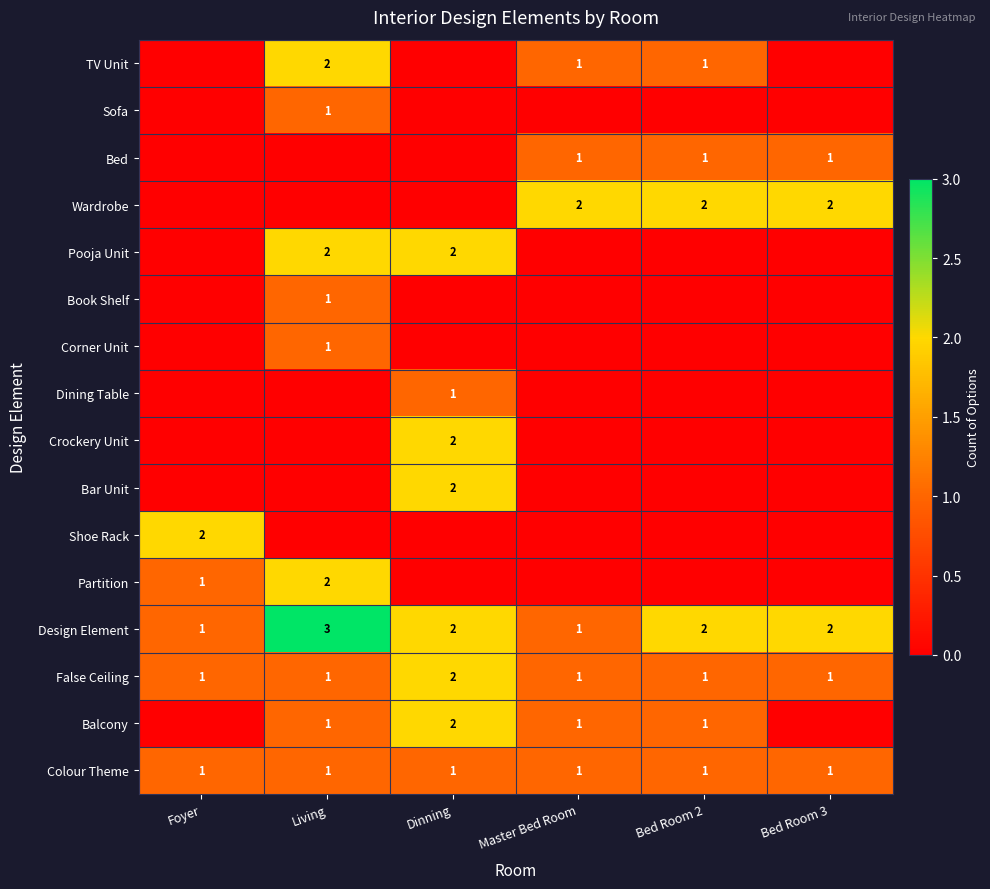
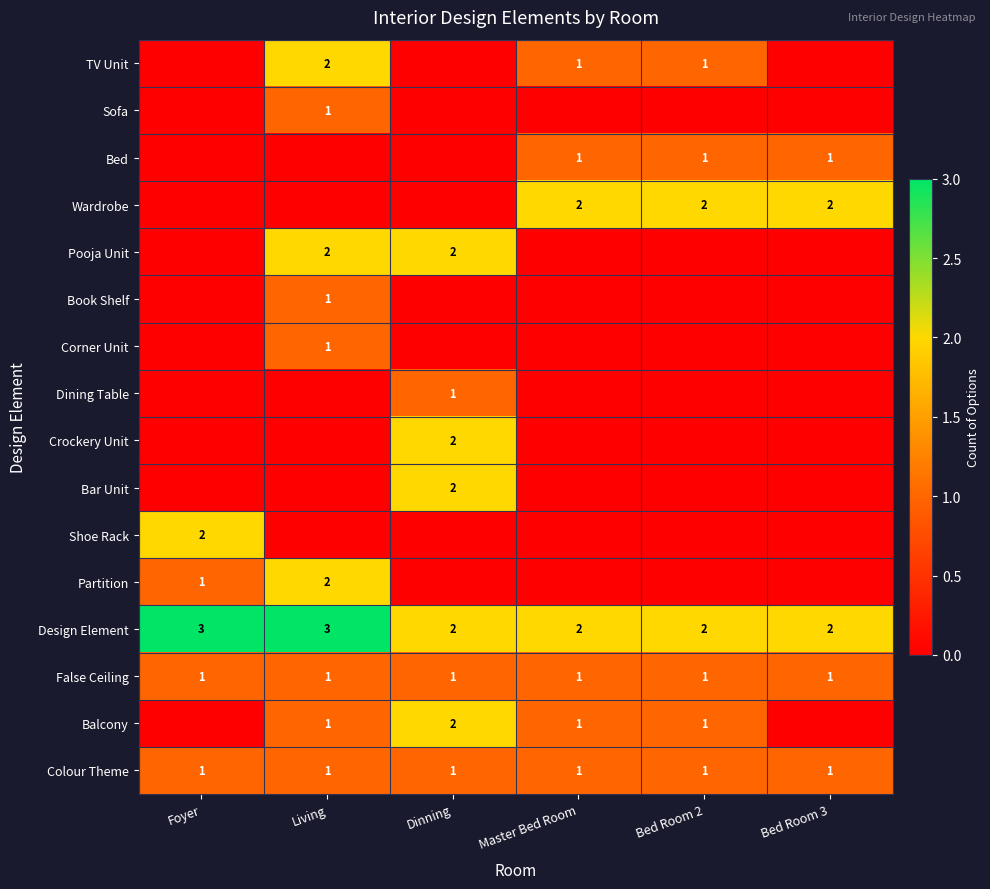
  {
    "TV Unit": {
      "Living": 2,
      "Master Bed Room": 1,
      "Bed Room 2": 1
    },
    "Sofa": {
      "Living": 1
    },
    "Bed": {
      "Master Bed Room": 1,
      "Bed Room 2": 1,
      "Bed Room 3": 1
    },
    "Wardrobe": {
      "Master Bed Room": 2,
      "Bed Room 2": 2,
      "Bed Room 3": 2
    },
    "Pooja Unit": {
      "Living": 2,
      "Dinning": 2
    },
    "Book Shelf": {
      "Living": 1
    },
    "Corner Unit": {
      "Living": 1
    },
    "Dining Table": {
      "Dinning": 1
    },
    "Crockery Unit": {
      "Dinning": 2
    },
    "Bar Unit": {
      "Dinning": 2
    },
    "Shoe Rack": {
      "Foyer": 2
    },
    "Partition": {
      "Foyer": 1,
      "Living": 2
    },
    "Design Element": {
-     "Foyer": 1,
+     "Foyer": 3,
      "Living": 3,
      "Dinning": 2,
-     "Master Bed Room": 1,
+     "Master Bed Room": 2,
      "Bed Room 2": 2,
      "Bed Room 3": 2
    },
    "False Ceiling": {
      "Foyer": 1,
      "Living": 1,
-     "Dinning": 2,
+     "Dinning": 1,
      "Master Bed Room": 1,
      "Bed Room 2": 1,
      "Bed Room 3": 1
    },
    "Balcony": {
      "Living": 1,
      "Dinning": 2,
      "Master Bed Room": 1,
      "Bed Room 2": 1
    },
    "Colour Theme": {
      "Foyer": 1,
      "Living": 1,
      "Dinning": 1,
      "Master Bed Room": 1,
      "Bed Room 2": 1,
      "Bed Room 3": 1
    }
  }
